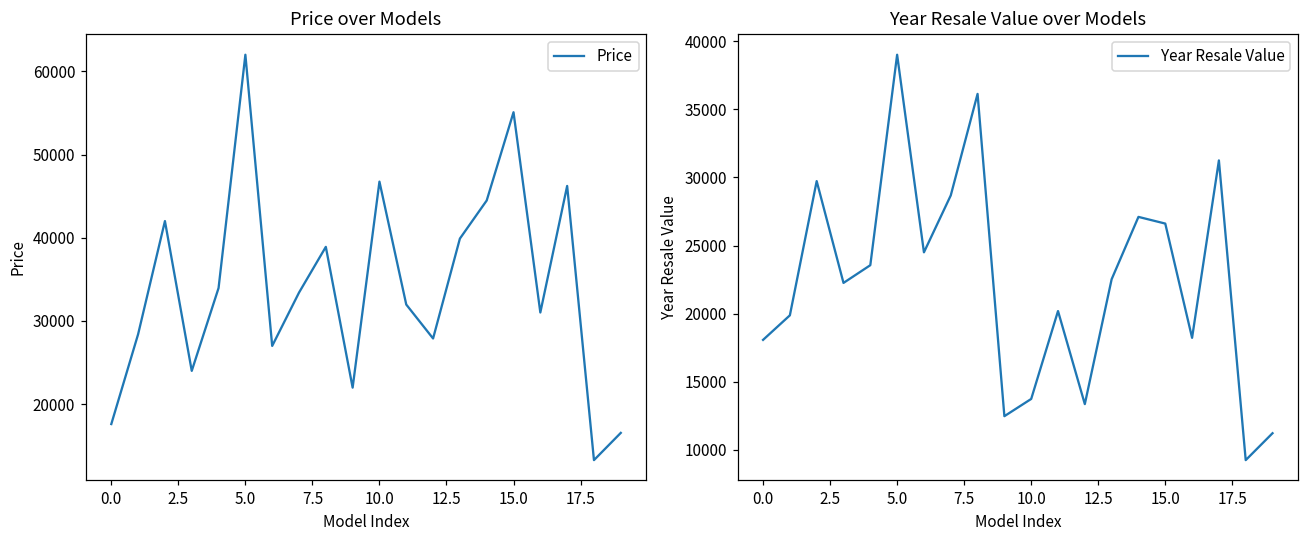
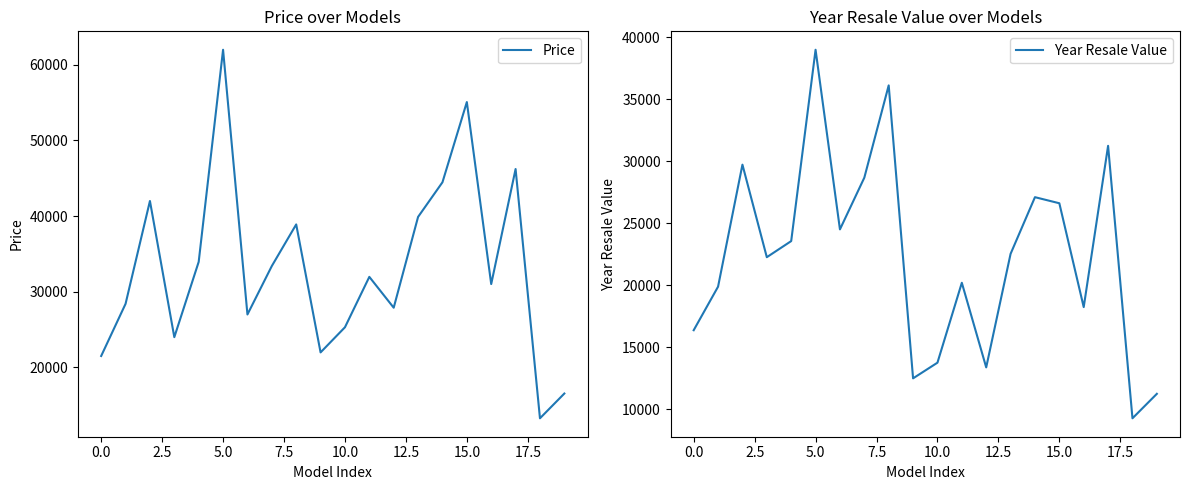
  {
    "Price over Models": {
-     "0.0": 18000,
+     "0.0": 22000,
      "5.0": 62000,
-     "10.0": 47000,
+     "10.0": 25000,
      "15.0": 55000
    },
    "Year Resale Value over Models": {
-     "0.0": 18100,
+     "0.0": 16400,
      "5.0": 39000,
      "10.0": 13700,
      "15.0": 26600
    }
  }
